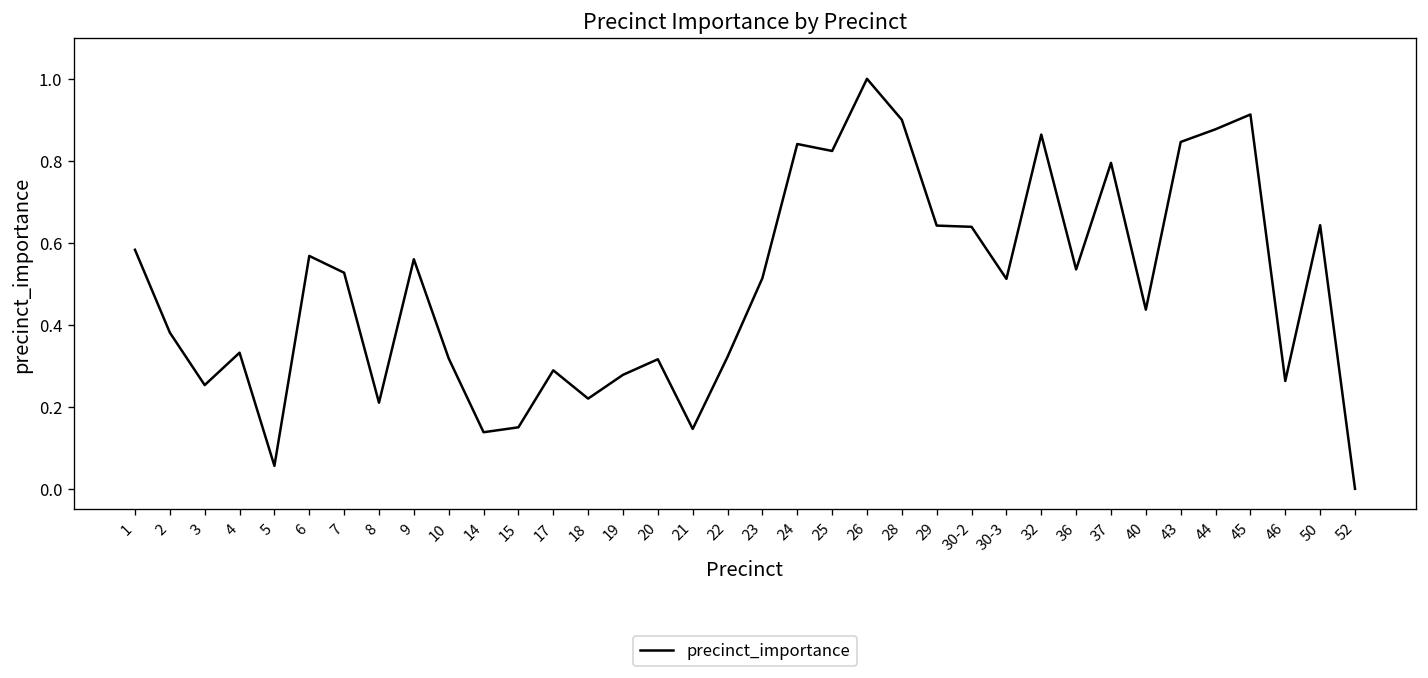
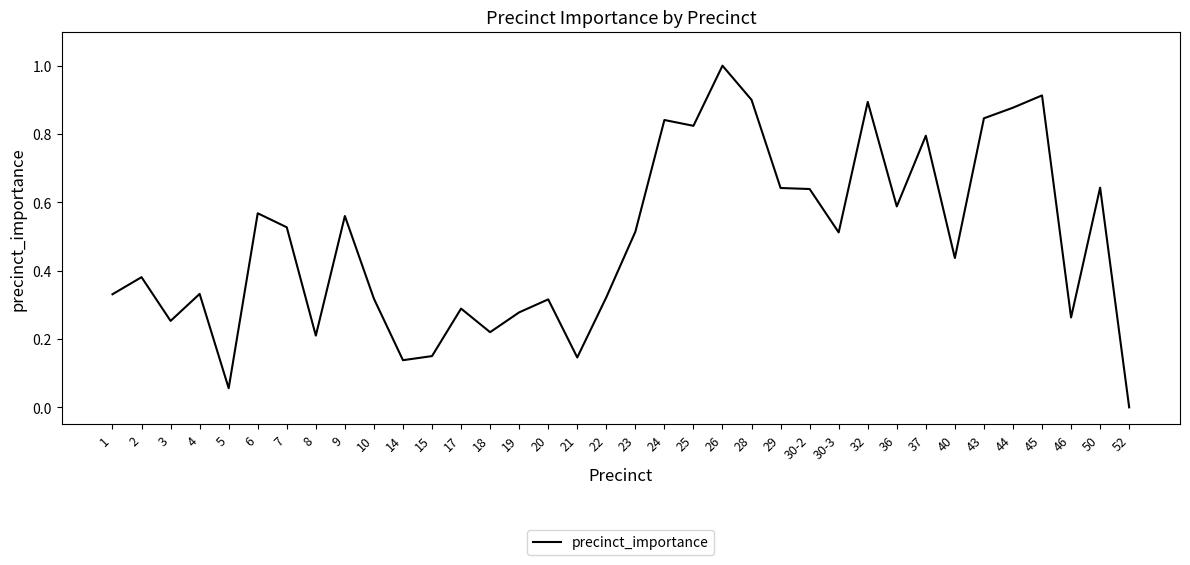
  {
-   "1": 0.58,
+   "1": 0.33,
    "2": 0.38,
    "3": 0.25,
    "4": 0.33,
    "5": 0.06,
    "6": 0.57,
    "7": 0.53,
    "8": 0.21,
    "9": 0.56,
    "10": 0.32,
    "14": 0.14,
    "15": 0.15,
    "17": 0.29,
    "18": 0.22,
    "19": 0.28,
    "20": 0.32,
    "21": 0.15,
    "22": 0.32,
    "23": 0.51,
    "24": 0.84,
    "25": 0.82,
    "26": 1.00,
    "28": 0.90,
    "29": 0.64,
    "30-2": 0.64,
    "30-3": 0.51,
-   "32": 0.86,
-   "36": 0.54,
+   "32": 0.89,
+   "36": 0.59,
    "37": 0.80,
    "40": 0.44,
    "43": 0.85,
    "44": 0.88,
    "45": 0.91,
    "46": 0.26,
    "50": 0.64,
    "52": 0.00
  }
